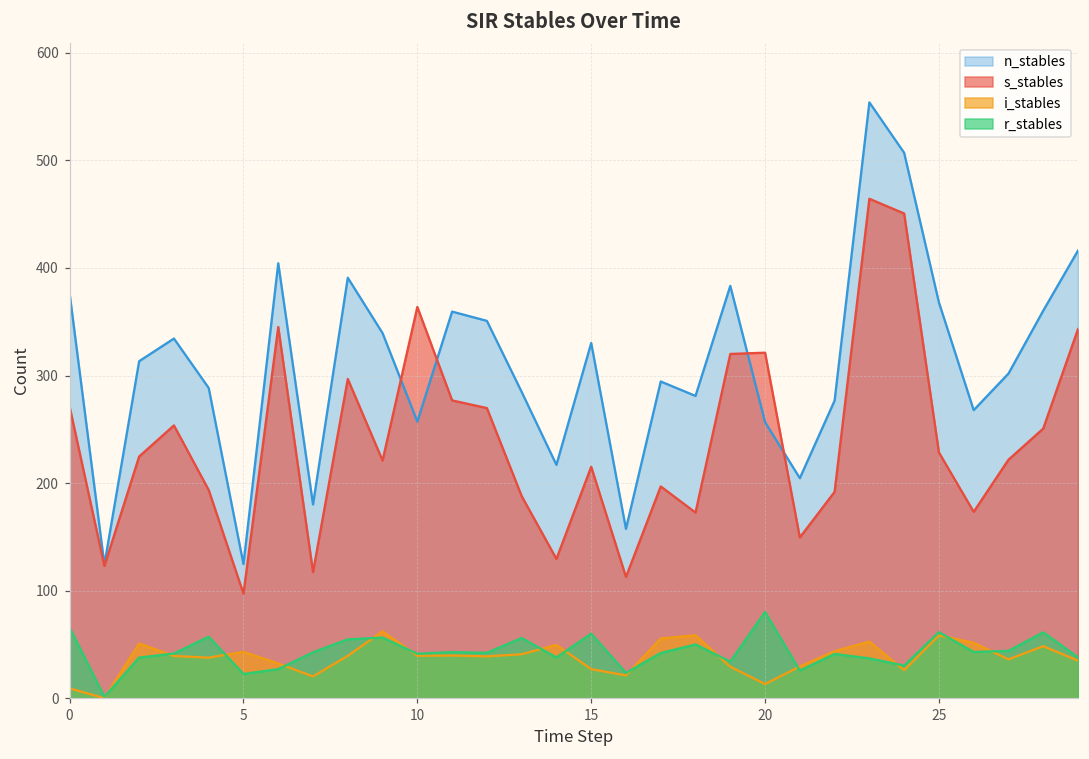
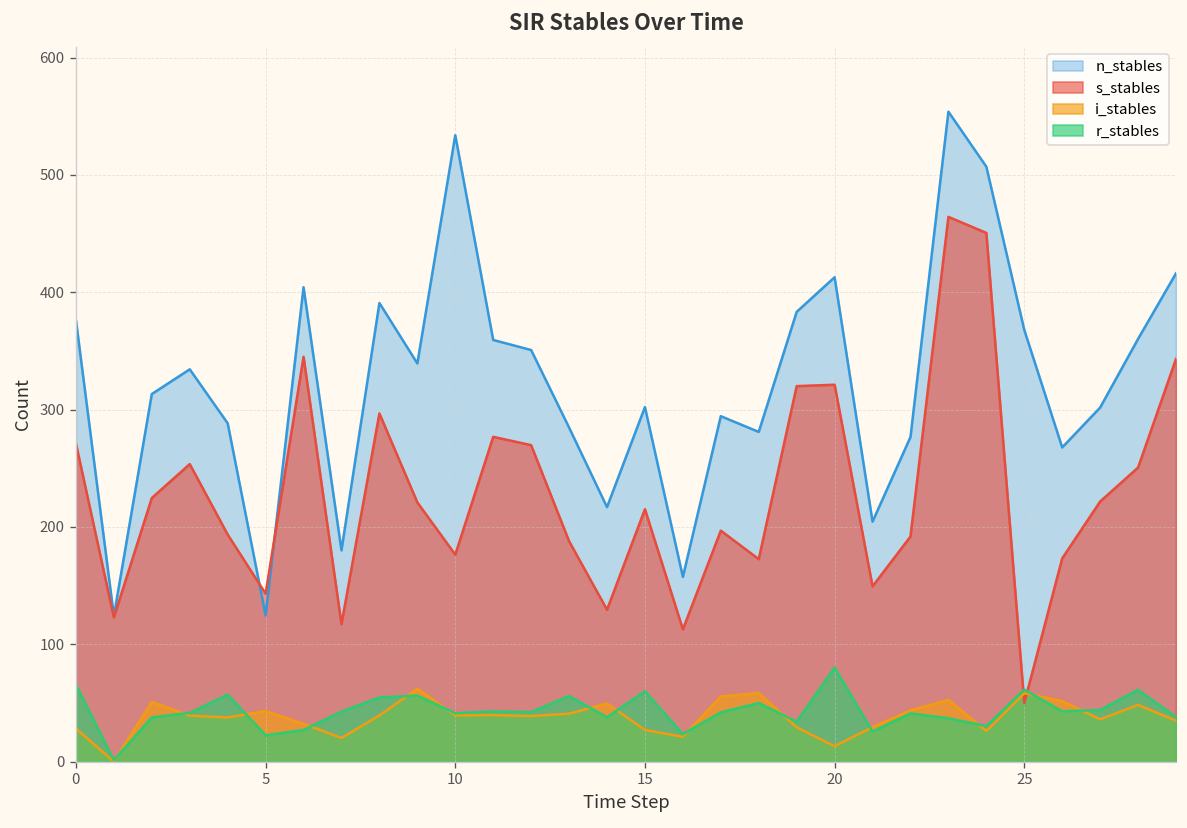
  {
    "n_stables": {
      "0": 380,
      "5": 120,
-     "10": 260,
-     "15": 330,
-     "20": 260,
+     "10": 530,
+     "15": 300,
+     "20": 410,
      "25": 370
    },
    "s_stables": {
      "0": 270,
-     "5": 100,
-     "10": 360,
+     "5": 140,
+     "10": 180,
      "15": 220,
      "20": 320,
-     "25": 230
+     "25": 50
    },
    "i_stables": {
-     "0": 10,
+     "0": 30,
      "5": 40,
      "15": 30,
      "20": 10,
      "25": 60
    },
    "r_stables": {
      "0": 70,
      "5": 20,
      "15": 60,
      "20": 80,
      "25": 60
    }
  }
